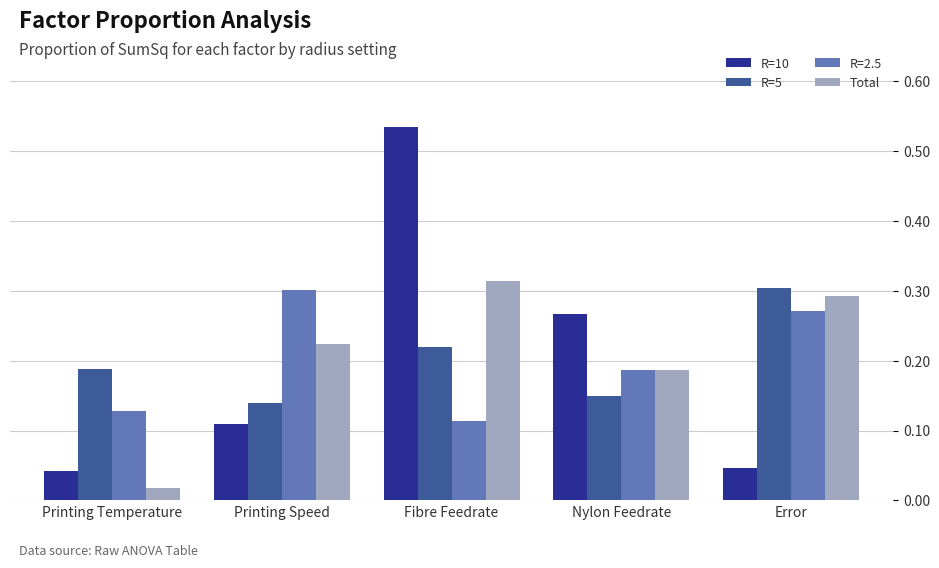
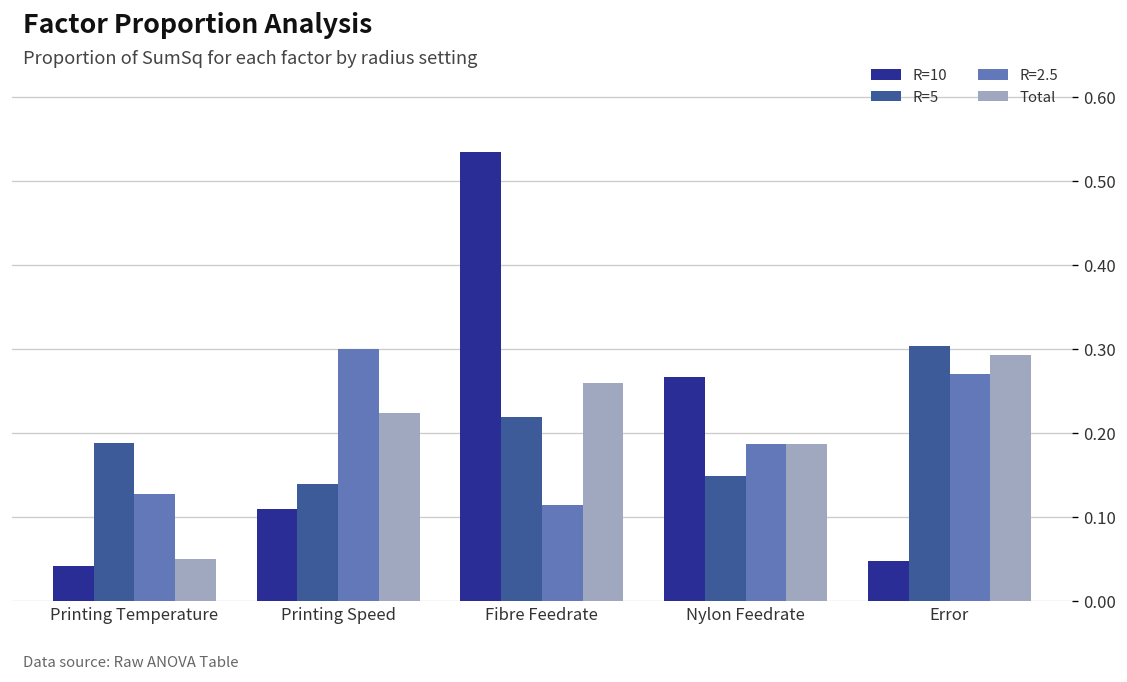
  {
    "Total": {
-     "Printing Temperature": 0.02,
+     "Printing Temperature": 0.05,
      "Printing Speed": 0.22,
-     "Fibre Feedrate": 0.31,
+     "Fibre Feedrate": 0.26,
      "Nylon Feedrate": 0.19,
      "Error": 0.29
    }
  }
